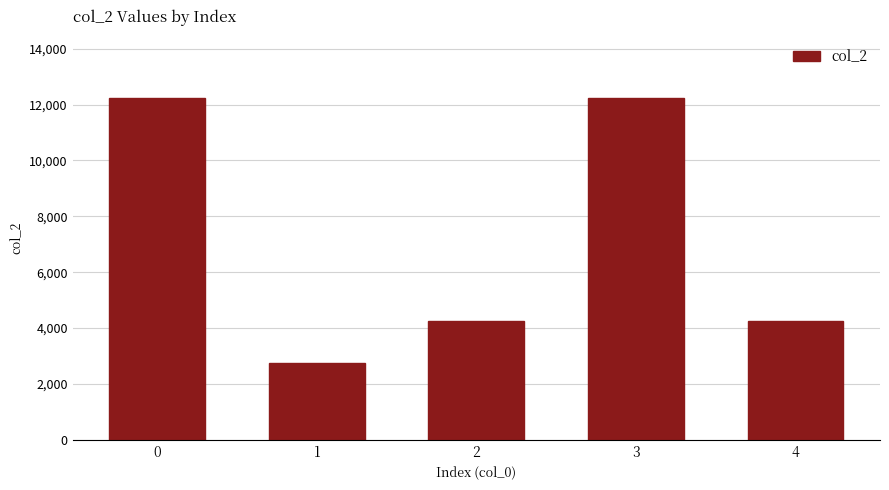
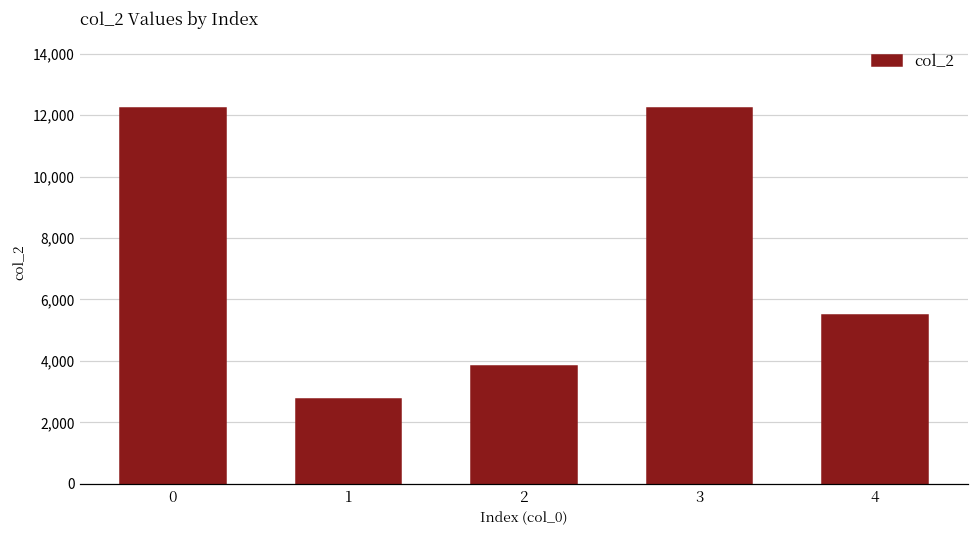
  {
    "0": "12,200",
    "1": "2,800",
-   "2": "4,200",
+   "2": "3,800",
    "3": "12,200",
-   "4": "4,200"
+   "4": "5,500"
  }
